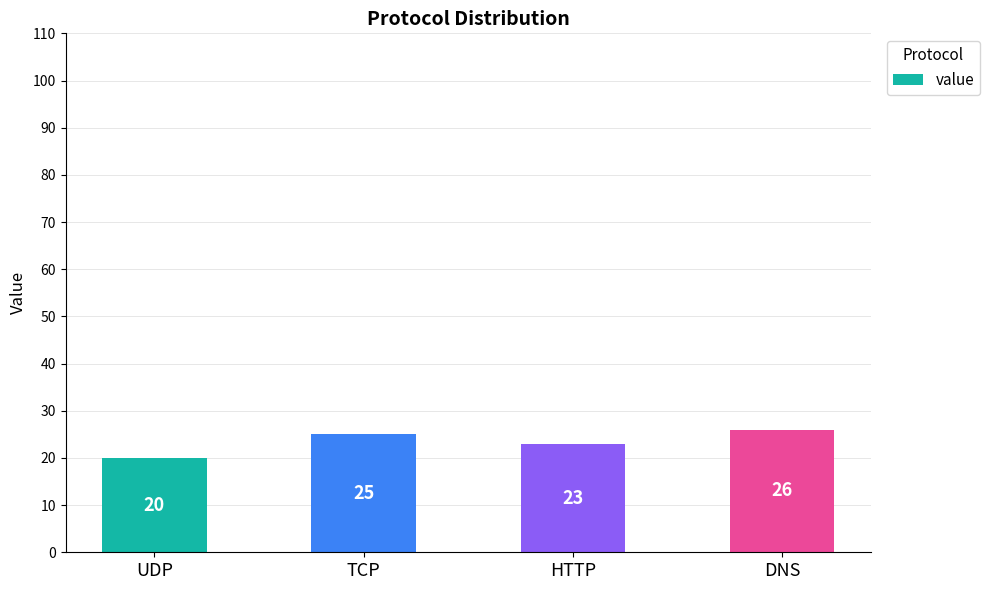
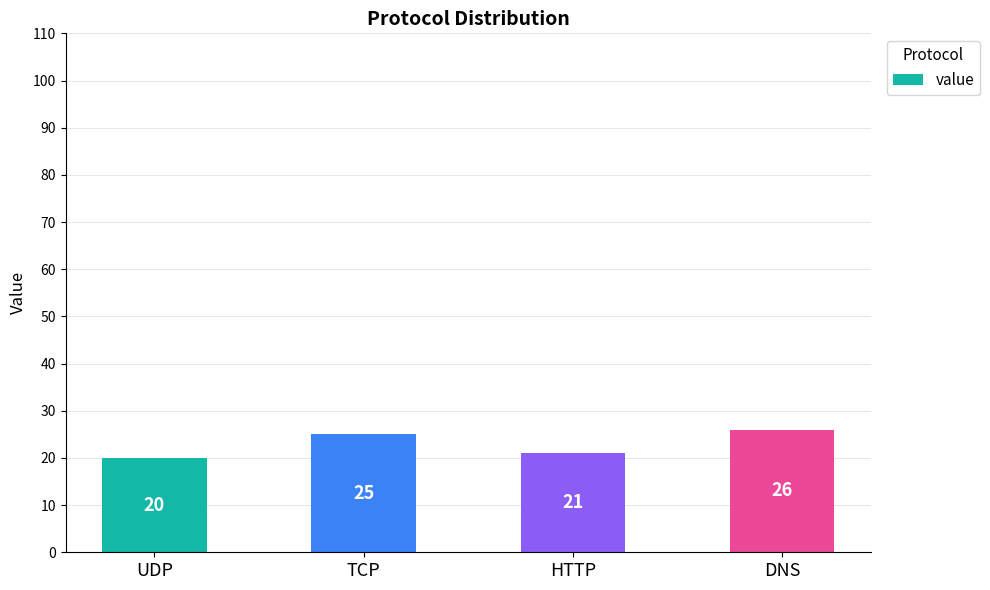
  {
    "UDP": 20,
    "TCP": 25,
-   "HTTP": 23,
+   "HTTP": 21,
    "DNS": 26
  }
